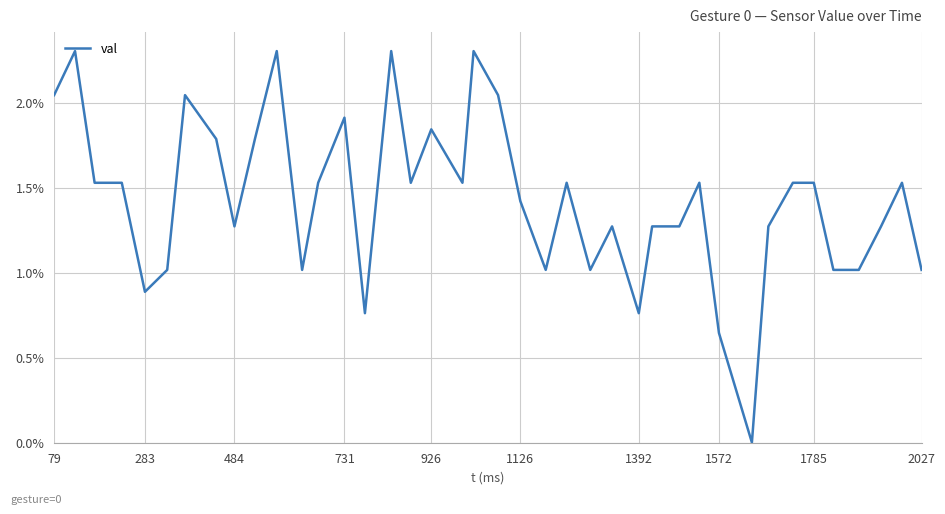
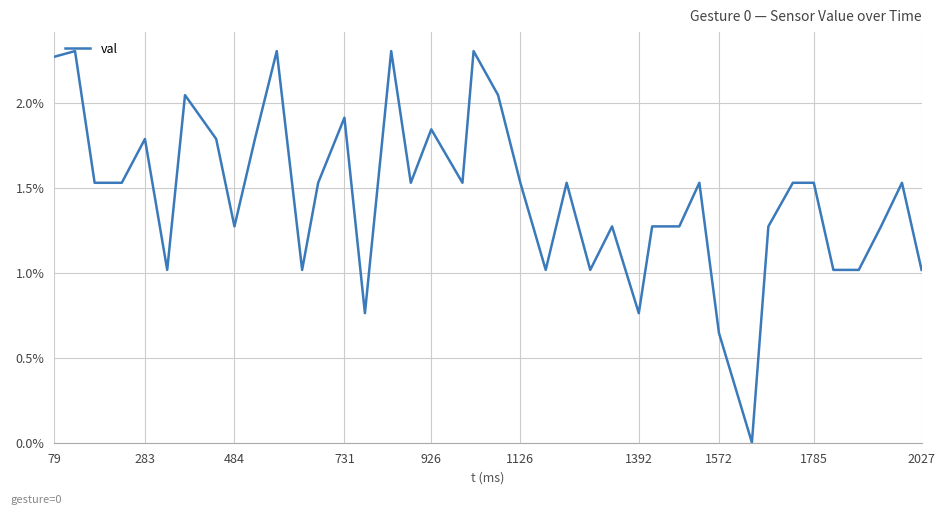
  {
-   "79": "2.05%",
-   "283": "0.89%",
+   "79": "2.27%",
+   "283": "1.79%",
    "484": "1.27%",
    "731": "1.91%",
    "926": "1.84%",
-   "1126": "1.42%",
+   "1126": "1.53%",
    "1392": "0.76%",
    "1572": "0.65%",
    "1785": "1.53%",
    "2027": "1.02%"
  }
